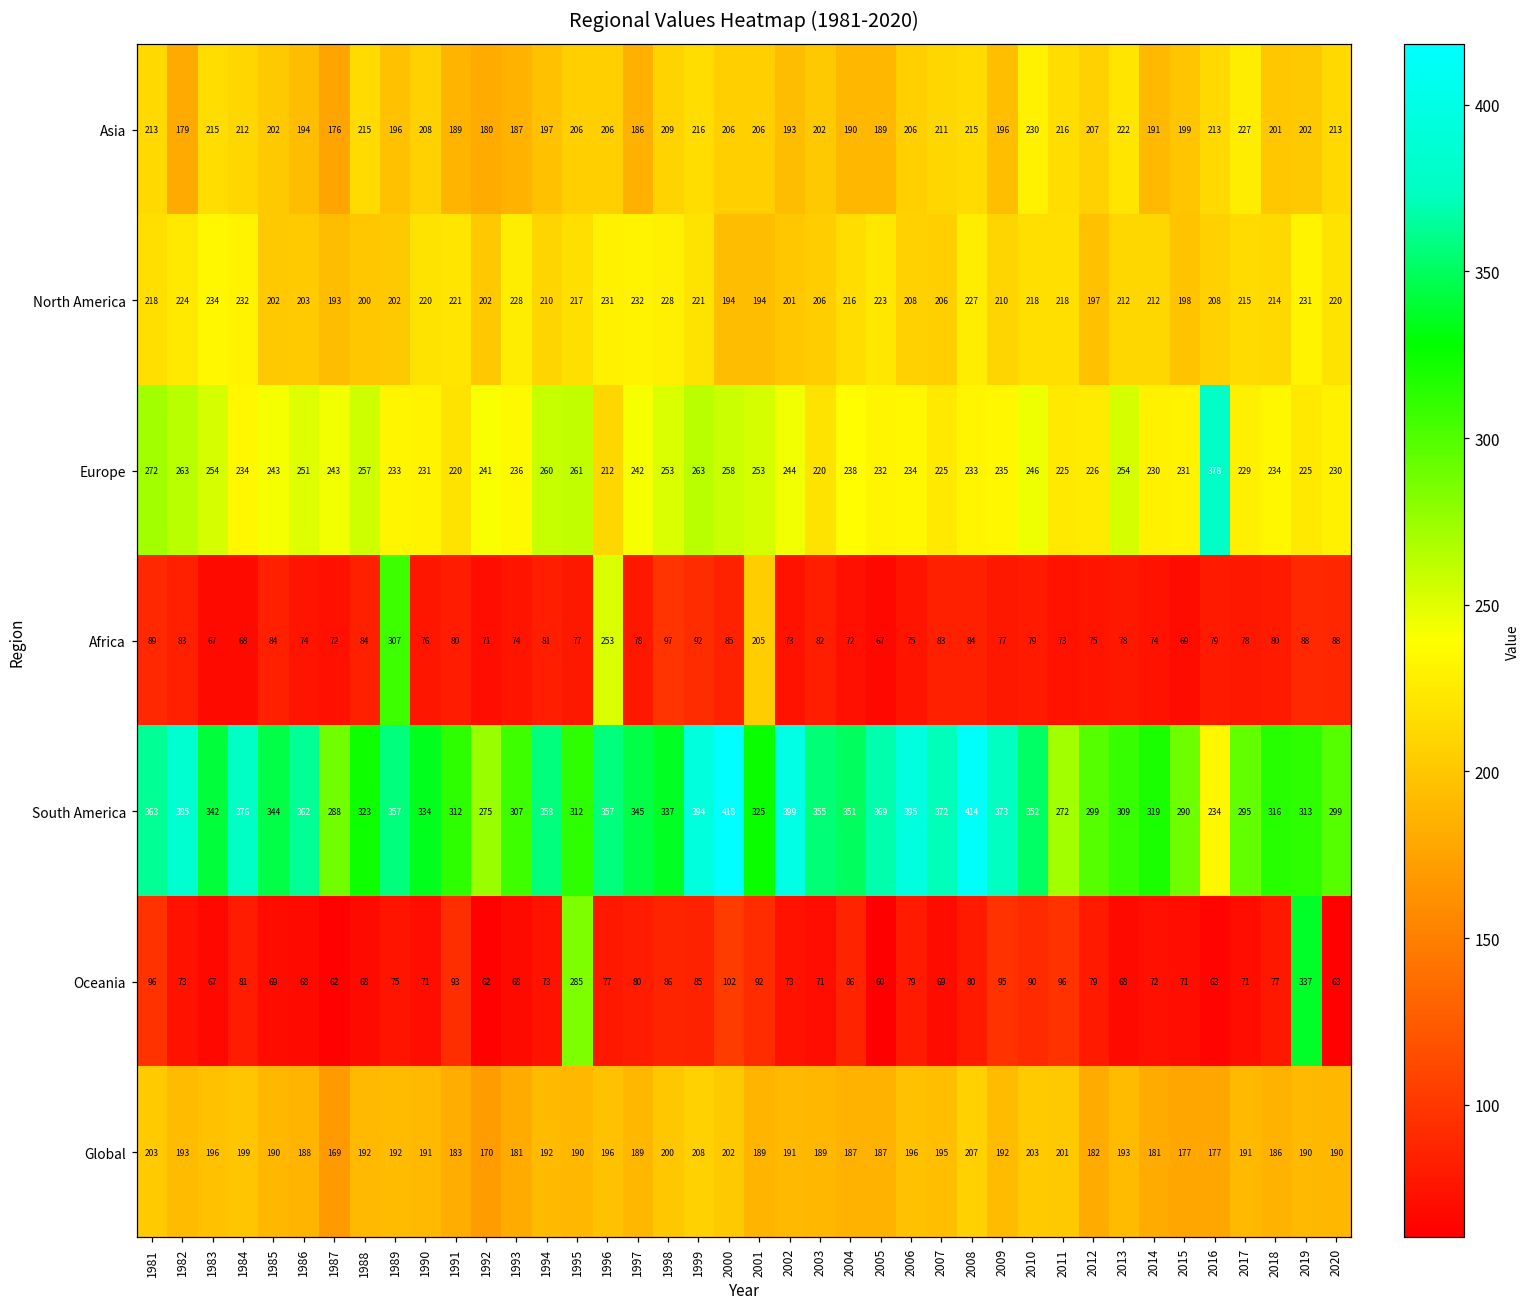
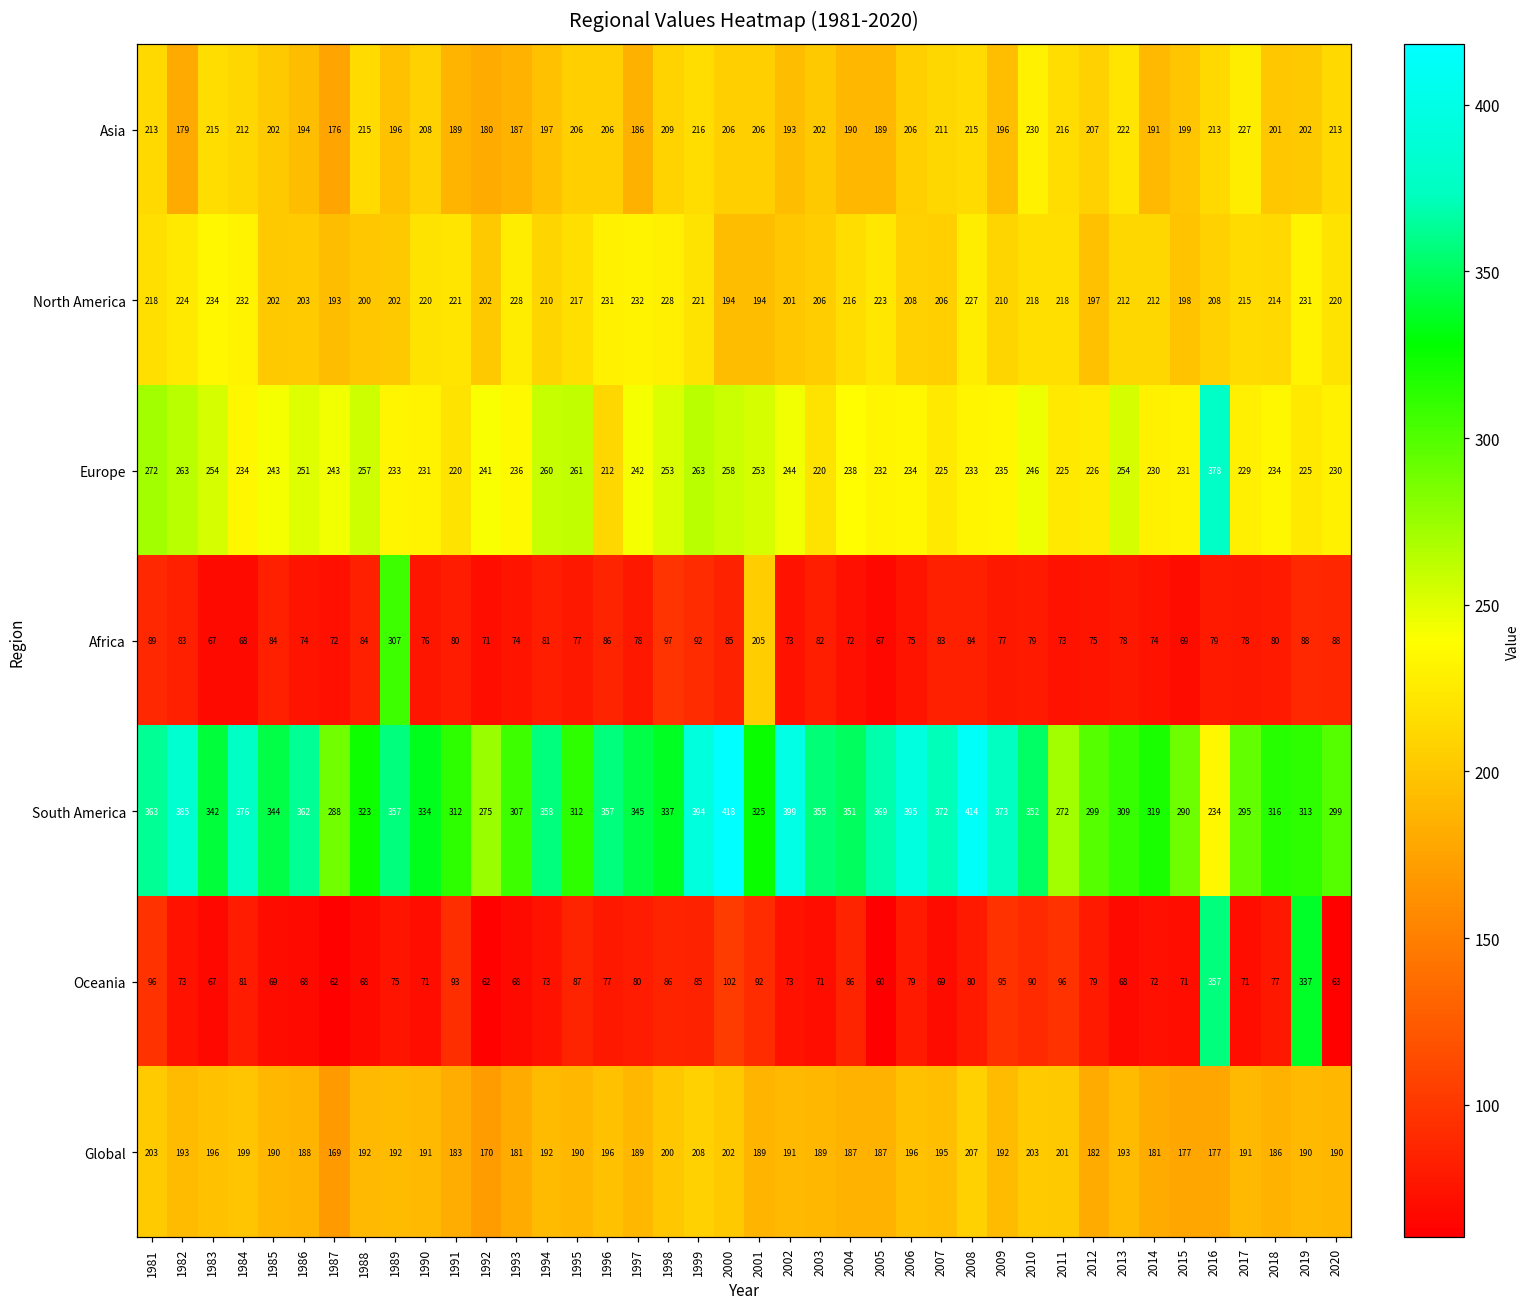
  {
    "Africa": {
      "1981": 89,
      "1982": 83,
      "1983": 67,
      "1984": 68,
      "1985": 84,
      "1986": 74,
      "1987": 72,
      "1988": 84,
      "1989": 307,
      "1990": 76,
      "1991": 80,
      "1992": 71,
      "1993": 74,
      "1994": 81,
      "1995": 77,
-     "1996": 253,
+     "1996": 86,
      "1997": 78,
      "1998": 97,
      "1999": 92,
      "2000": 85,
      "2001": 205,
      "2002": 73,
      "2003": 82,
      "2004": 72,
      "2005": 67,
      "2006": 75,
      "2007": 83,
      "2008": 84,
      "2009": 77,
      "2010": 79,
      "2011": 73,
      "2012": 75,
      "2013": 78,
      "2014": 74,
      "2015": 69,
      "2016": 79,
      "2017": 78,
      "2018": 80,
      "2019": 88,
      "2020": 88
    },
    "Oceania": {
      "1981": 96,
      "1982": 73,
      "1983": 67,
      "1984": 81,
      "1985": 69,
      "1986": 68,
      "1987": 62,
      "1988": 68,
      "1989": 75,
      "1990": 71,
      "1991": 93,
      "1992": 62,
      "1993": 68,
      "1994": 73,
-     "1995": 285,
+     "1995": 87,
      "1996": 77,
      "1997": 80,
      "1998": 86,
      "1999": 85,
      "2000": 102,
      "2001": 92,
      "2002": 73,
      "2003": 71,
      "2004": 86,
      "2005": 60,
      "2006": 79,
      "2007": 69,
      "2008": 80,
      "2009": 95,
      "2010": 90,
      "2011": 96,
      "2012": 79,
      "2013": 68,
      "2014": 72,
      "2015": 71,
-     "2016": 63,
+     "2016": 357,
      "2017": 71,
      "2018": 77,
      "2019": 337,
      "2020": 63
    }
  }
